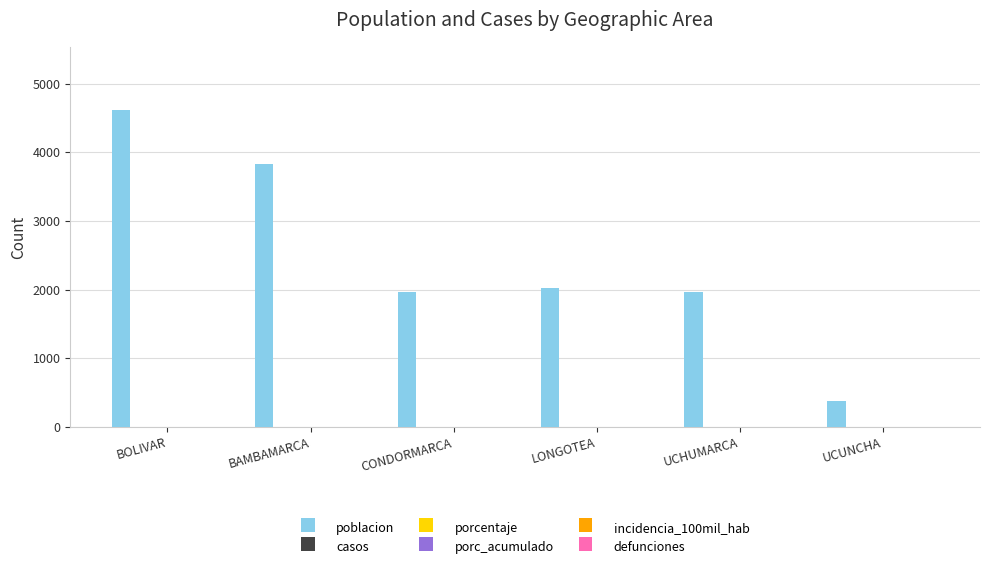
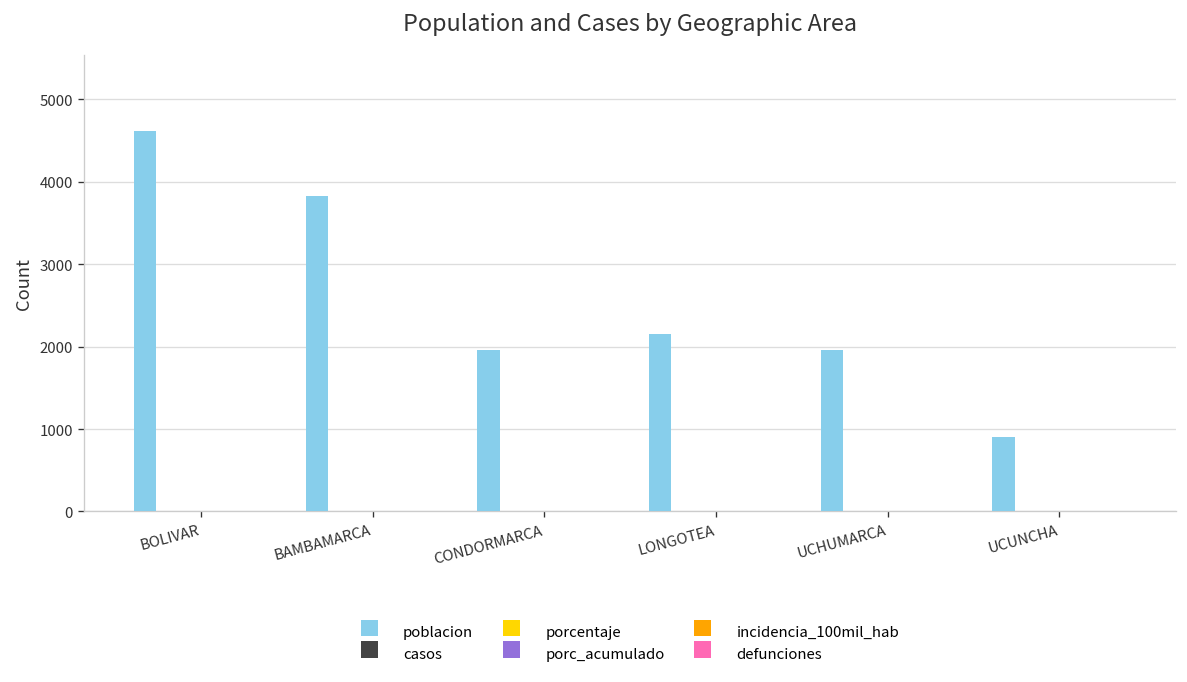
  {
    "poblacion": {
      "BOLIVAR": 4600,
      "BAMBAMARCA": 3800,
      "CONDORMARCA": 2000,
-     "LONGOTEA": 2000,
+     "LONGOTEA": 2200,
      "UCHUMARCA": 2000,
-     "UCUNCHA": 400
+     "UCUNCHA": 900
    },
    "casos": {
      "BOLIVAR": 0,
      "BAMBAMARCA": 0,
      "CONDORMARCA": 0,
      "LONGOTEA": 0,
      "UCHUMARCA": 0,
      "UCUNCHA": 0
    },
    "porc_acumulado": {
      "BOLIVAR": 0,
      "BAMBAMARCA": 0,
      "CONDORMARCA": 0,
      "LONGOTEA": 0,
      "UCHUMARCA": 0,
      "UCUNCHA": 0
    },
    "defunciones": {
      "BOLIVAR": 0,
      "BAMBAMARCA": 0,
      "CONDORMARCA": 0,
      "LONGOTEA": 0,
      "UCHUMARCA": 0,
      "UCUNCHA": 0
    }
  }
